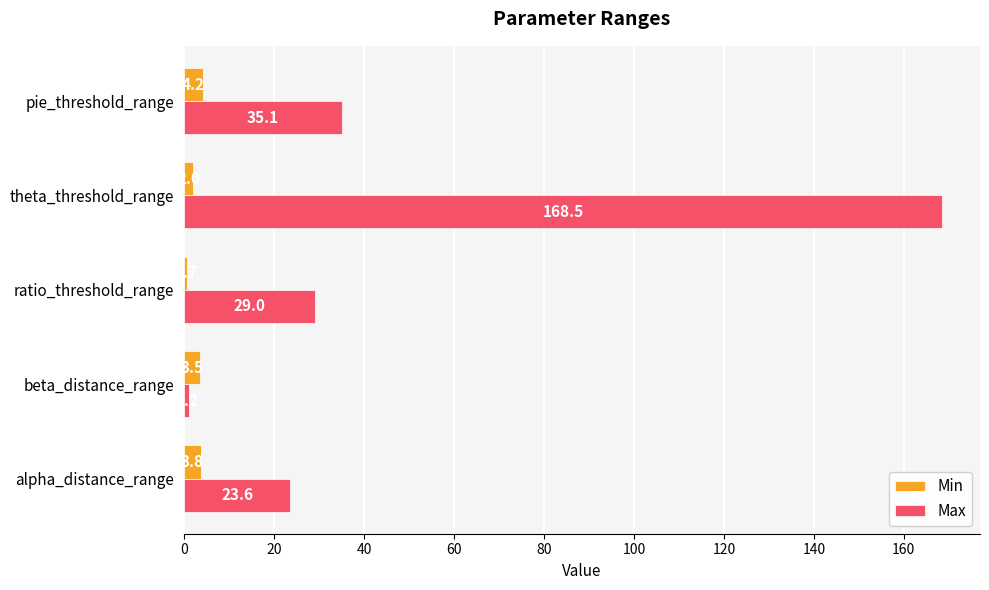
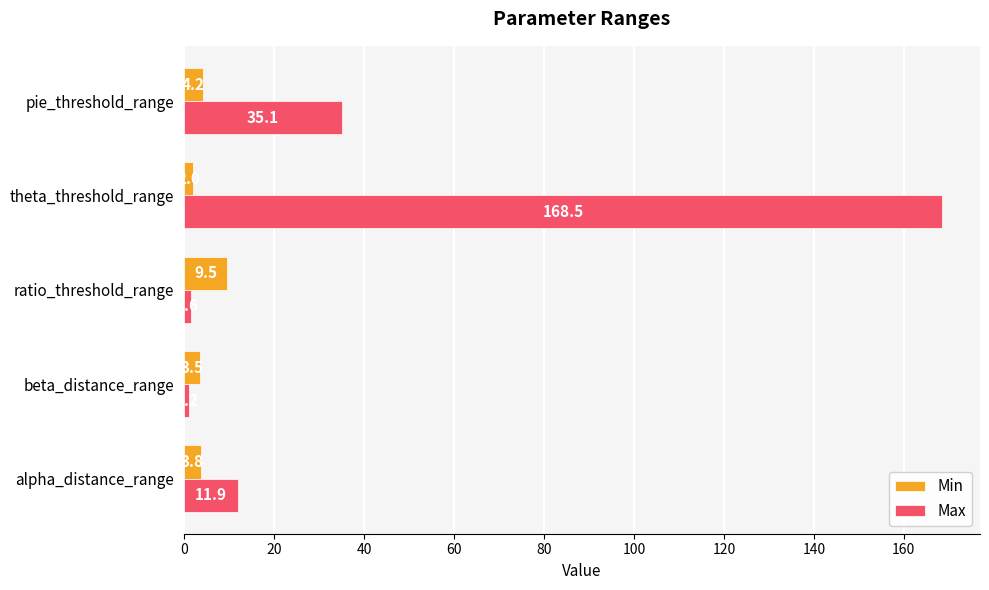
  {
    "Min": {
      "theta_threshold_range": 2,
-     "ratio_threshold_range": 1
+     "ratio_threshold_range": 10
    },
    "Max": {
      "pie_threshold_range": 35.1,
      "theta_threshold_range": 168.5,
-     "ratio_threshold_range": 29,
-     "alpha_distance_range": 23.6
+     "ratio_threshold_range": 2,
+     "alpha_distance_range": 11.9
    }
  }
